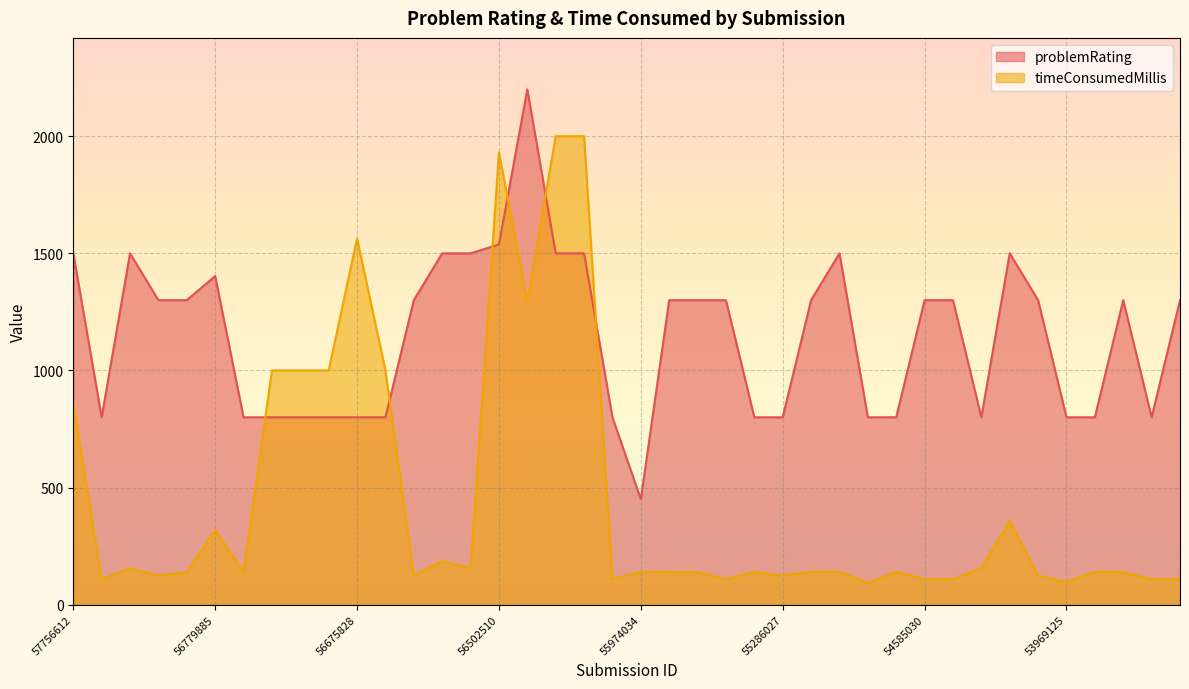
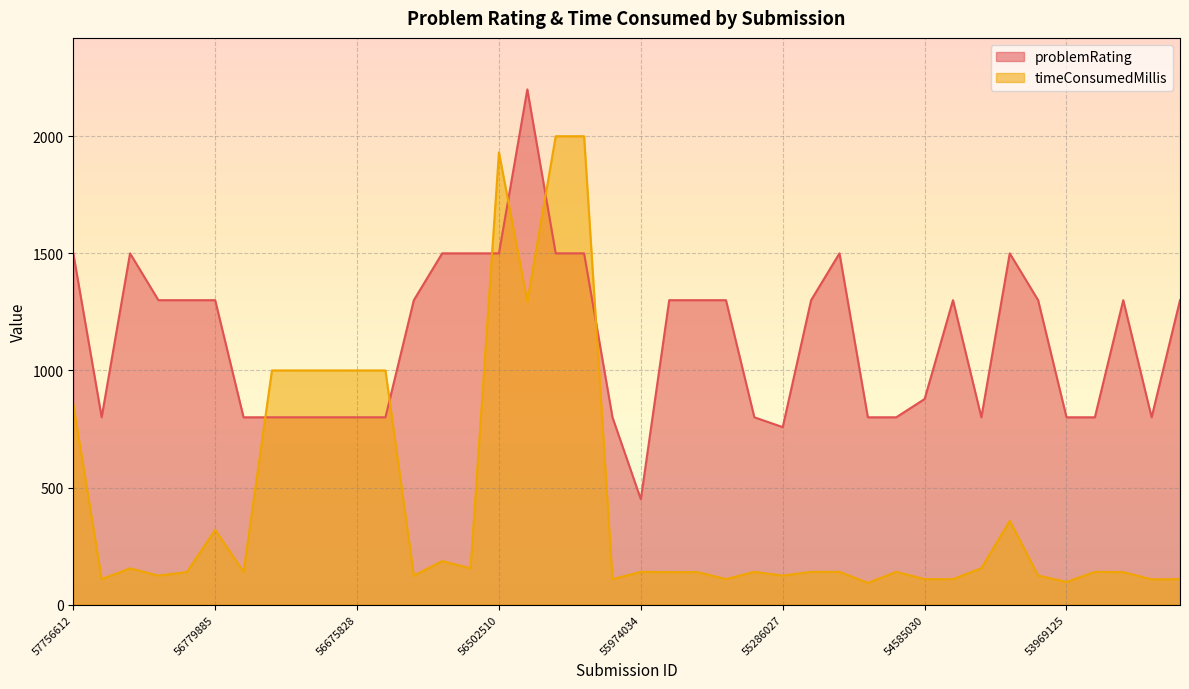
  {
    "problemRating": {
      "57756612": 1500,
-     "56779885": 1400,
+     "56779885": 1300,
      "56675828": 800,
-     "56502510": 1540,
+     "56502510": 1500,
      "55974034": 450,
-     "55286027": 800,
-     "54585030": 1300,
+     "55286027": 760,
+     "54585030": 880,
      "53969125": 800
    },
    "timeConsumedMillis": {
      "57756612": 860,
      "56779885": 320,
-     "56675828": 1560,
+     "56675828": 1000,
      "56502510": 1930,
      "55974034": 140,
      "55286027": 120,
      "54585030": 110,
      "53969125": 100
    }
  }
